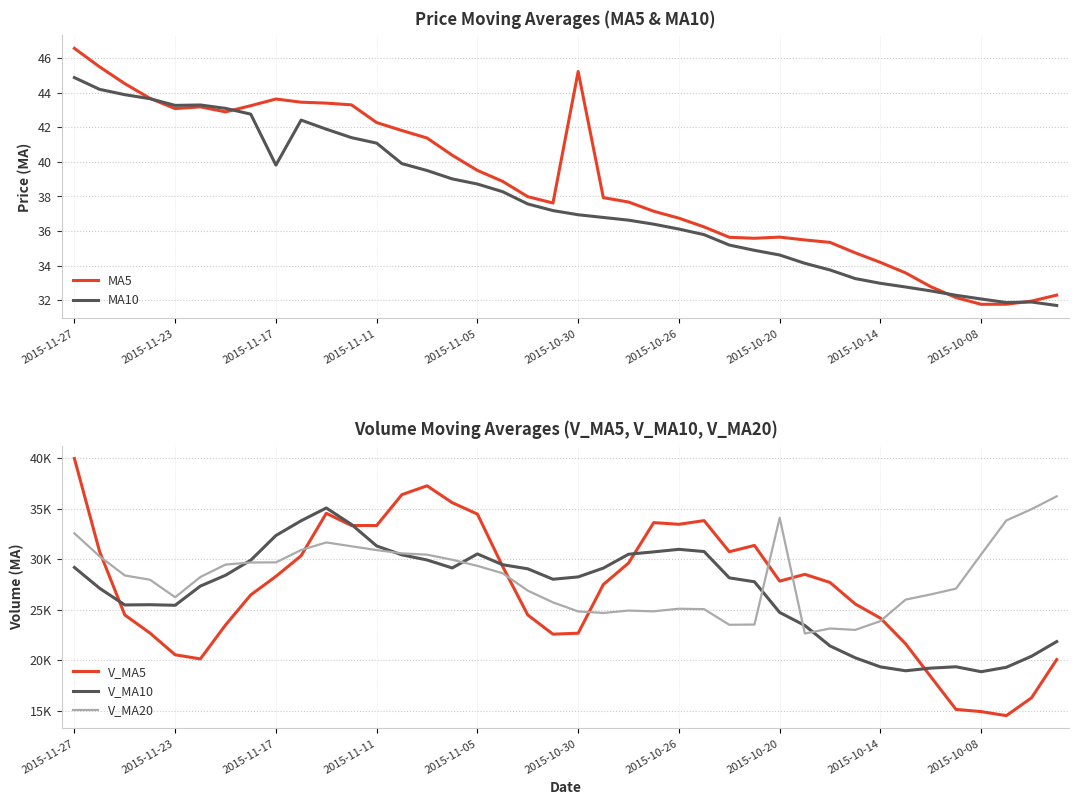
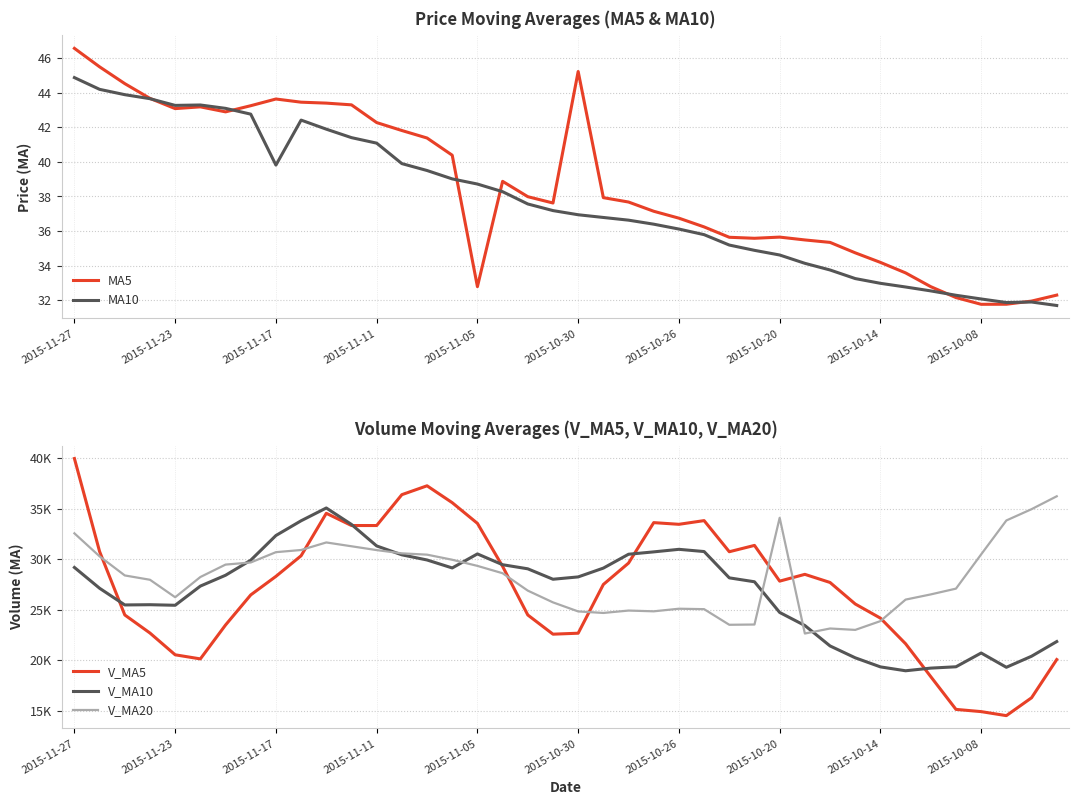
  {
    "Price Moving Averages (MA5 & MA10)": {
      "MA5": {
        "2015-11-27": 46.6,
        "2015-11-23": 43.1,
        "2015-11-17": 43.6,
        "2015-11-11": 42.3,
-       "2015-11-05": 39.5,
+       "2015-11-05": 32.8,
        "2015-10-30": 45.2,
        "2015-10-26": 36.7,
        "2015-10-20": 35.6,
        "2015-10-14": 34.2,
        "2015-10-08": 31.8
      },
      "MA10": {
        "2015-11-27": 44.9,
        "2015-11-23": 43.3,
        "2015-11-17": 39.8,
        "2015-11-11": 41.1,
        "2015-11-05": 38.7,
        "2015-10-30": 36.9,
        "2015-10-26": 36.1,
        "2015-10-20": 34.6,
        "2015-10-14": 33.0,
        "2015-10-08": 32.1
      }
    },
    "Volume Moving Averages (V_MA5, V_MA10, V_MA20)": {
      "V_MA5": {
        "2015-11-27": 40000,
        "2015-11-23": 20500,
        "2015-11-17": 28300,
        "2015-11-11": 33300,
-       "2015-11-05": 34500,
+       "2015-11-05": 33500,
        "2015-10-30": 22700,
        "2015-10-26": 33500,
        "2015-10-20": 27800,
        "2015-10-14": 24200,
        "2015-10-08": 14900
      },
      "V_MA10": {
        "2015-11-27": 29200,
        "2015-11-23": 25400,
        "2015-11-17": 32300,
        "2015-11-11": 31300,
        "2015-11-05": 30500,
        "2015-10-30": 28300,
        "2015-10-26": 31000,
        "2015-10-20": 24700,
        "2015-10-14": 19400,
-       "2015-10-08": 18900
+       "2015-10-08": 20700
      },
      "V_MA20": {
        "2015-11-27": 32600,
        "2015-11-23": 26200,
-       "2015-11-17": 29700,
+       "2015-11-17": 30700,
        "2015-11-11": 30900,
        "2015-11-05": 29300,
        "2015-10-30": 24800,
        "2015-10-26": 25100,
        "2015-10-20": 34100,
        "2015-10-14": 23900,
        "2015-10-08": 30500
      }
    }
  }
